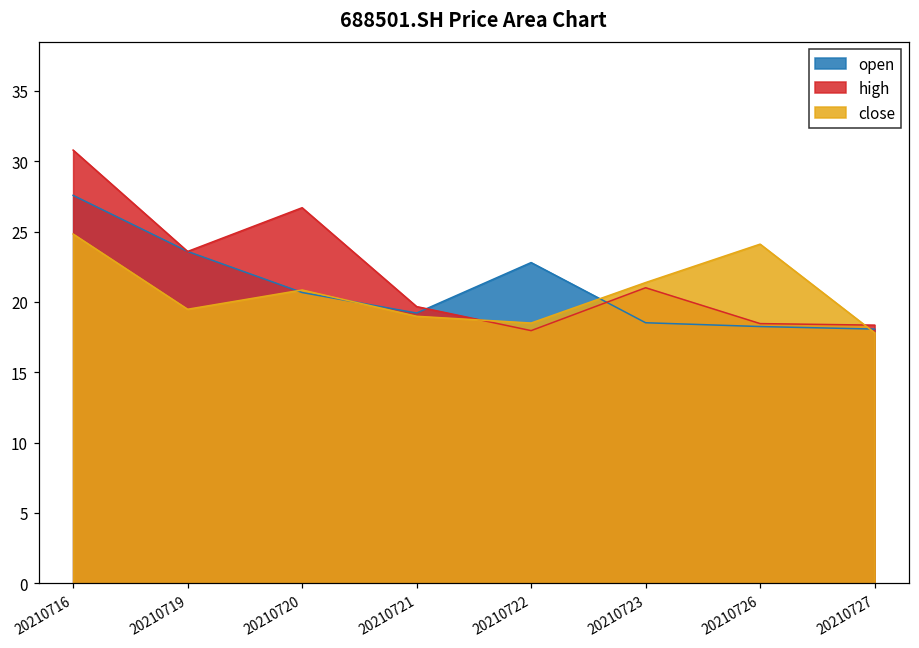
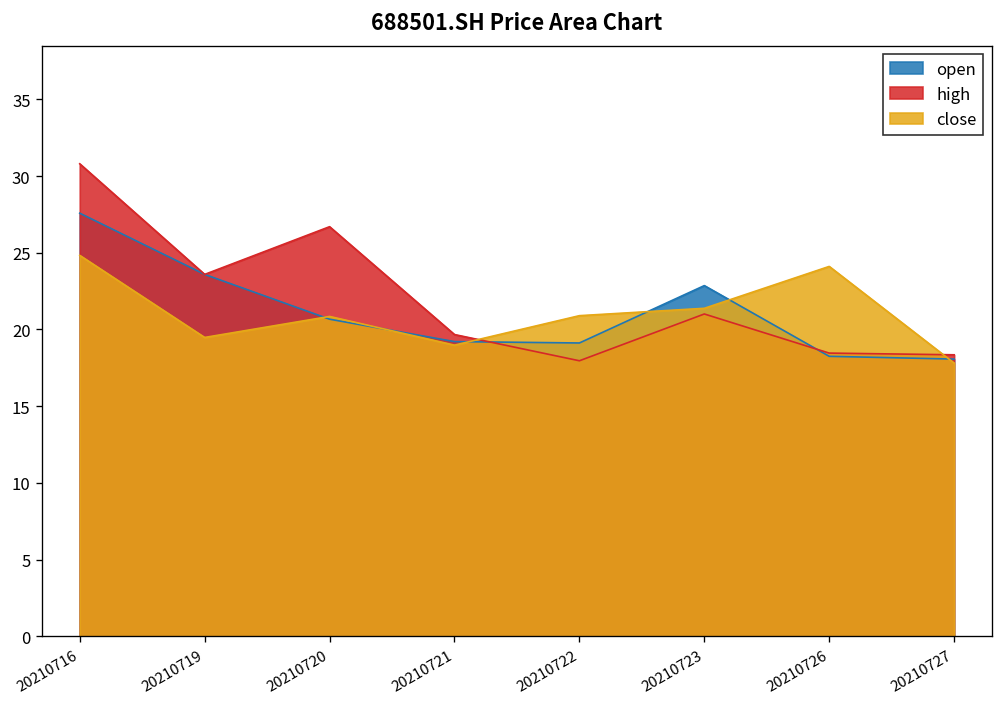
  {
    "open": {
      "20210716": 27.6,
      "20210721": 19.2,
-     "20210722": 22.8,
-     "20210723": 18.5,
+     "20210722": 19.1,
+     "20210723": 22.9,
      "20210726": 18.3,
      "20210727": 18.1
    },
    "high": {
      "20210716": 30.8,
      "20210720": 26.7,
      "20210721": 19.7,
      "20210722": 18.0,
      "20210723": 21.0,
      "20210726": 18.5,
      "20210727": 18.4
    },
    "close": {
      "20210716": 24.8,
      "20210719": 19.5,
      "20210721": 19.0,
-     "20210722": 18.5,
+     "20210722": 20.9,
      "20210723": 21.4,
      "20210726": 24.1,
      "20210727": 17.8
    }
  }
